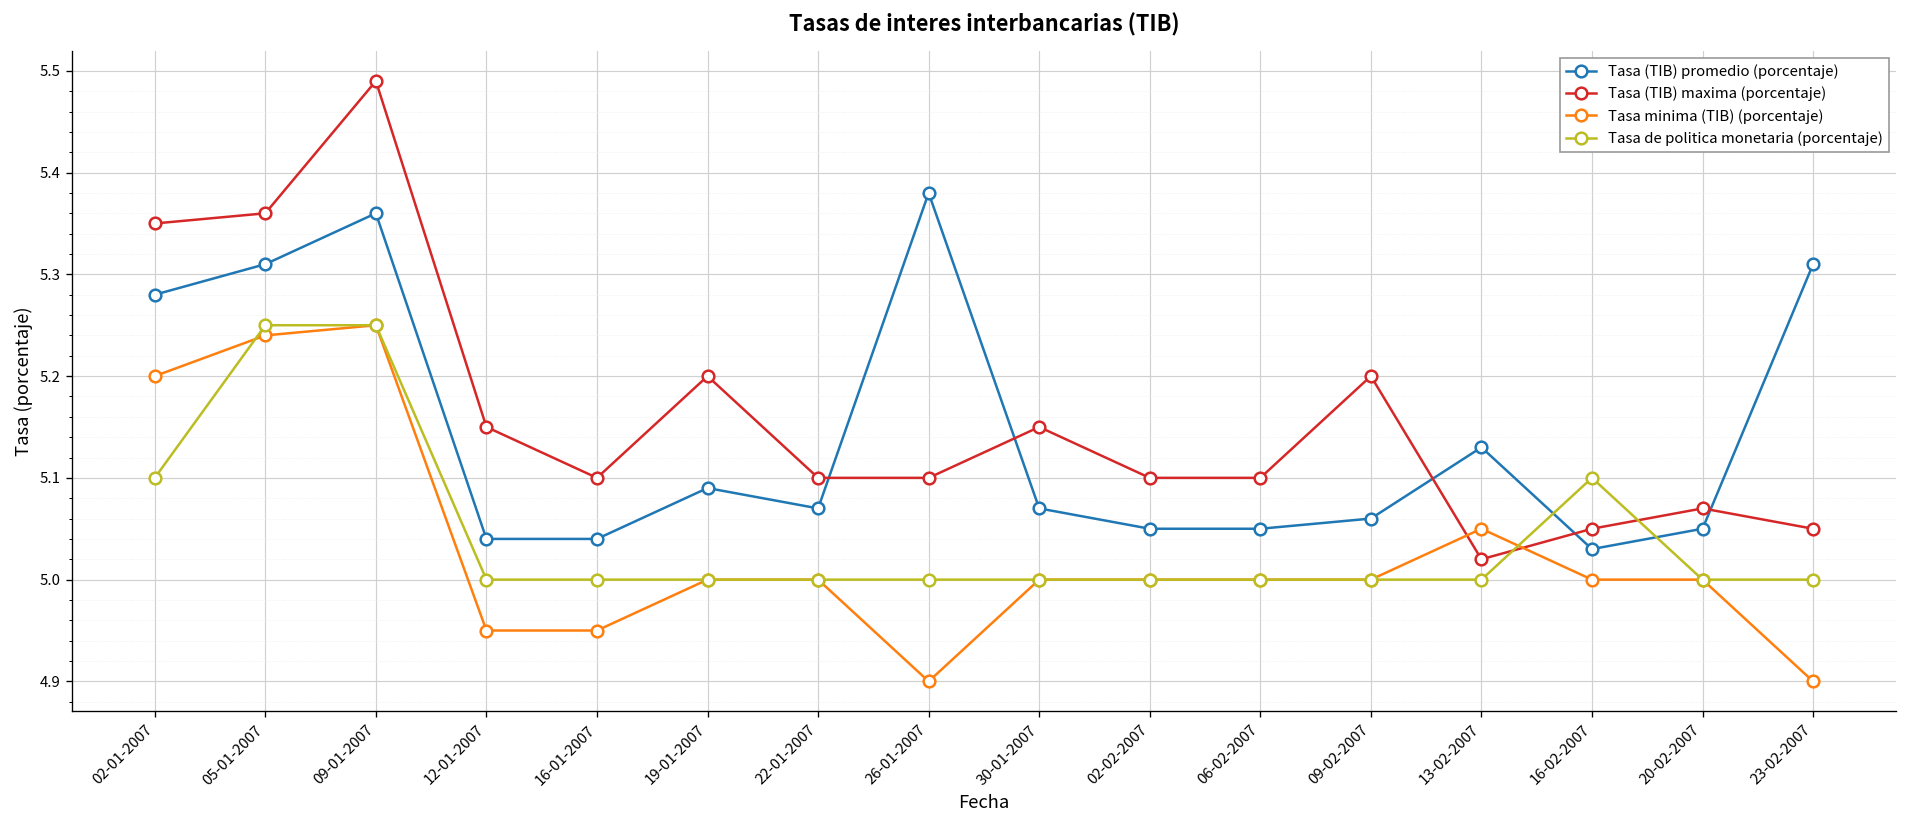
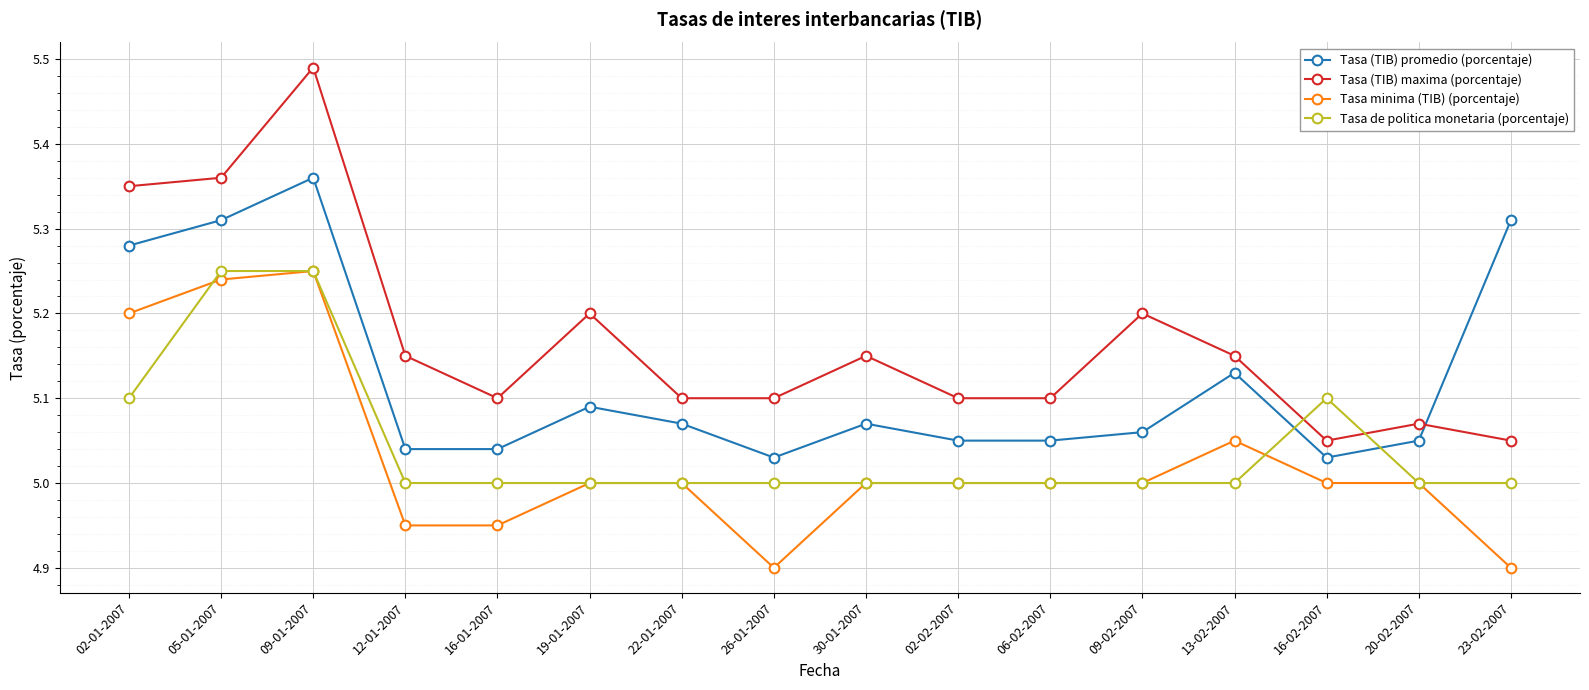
  {
    "Tasa (TIB) promedio (porcentaje)": {
      "02-01-2007": 5.28,
      "05-01-2007": 5.31,
      "09-01-2007": 5.36,
      "12-01-2007": 5.04,
      "16-01-2007": 5.04,
      "19-01-2007": 5.09,
      "22-01-2007": 5.07,
-     "26-01-2007": 5.38,
+     "26-01-2007": 5.03,
      "30-01-2007": 5.07,
      "02-02-2007": 5.05,
      "06-02-2007": 5.05,
      "09-02-2007": 5.06,
      "13-02-2007": 5.13,
      "16-02-2007": 5.03,
      "20-02-2007": 5.05,
      "23-02-2007": 5.31
    },
    "Tasa (TIB) maxima (porcentaje)": {
      "02-01-2007": 5.35,
      "05-01-2007": 5.36,
      "09-01-2007": 5.49,
      "12-01-2007": 5.15,
      "16-01-2007": 5.10,
      "19-01-2007": 5.20,
      "22-01-2007": 5.10,
      "26-01-2007": 5.10,
      "30-01-2007": 5.15,
      "02-02-2007": 5.10,
      "06-02-2007": 5.10,
      "09-02-2007": 5.20,
-     "13-02-2007": 5.02,
+     "13-02-2007": 5.15,
      "16-02-2007": 5.05,
      "20-02-2007": 5.07,
      "23-02-2007": 5.05
    },
    "Tasa minima (TIB) (porcentaje)": {
      "02-01-2007": 5.20,
      "05-01-2007": 5.24,
      "12-01-2007": 4.95,
      "16-01-2007": 4.95,
      "26-01-2007": 4.90,
      "13-02-2007": 5.05,
      "16-02-2007": 5.00,
      "23-02-2007": 4.90
    },
    "Tasa de politica monetaria (porcentaje)": {
      "02-01-2007": 5.10,
      "05-01-2007": 5.25,
      "12-01-2007": 5.00,
      "16-01-2007": 5.00,
      "26-01-2007": 5.00,
      "13-02-2007": 5.00,
      "16-02-2007": 5.10,
      "23-02-2007": 5.00
    }
  }
